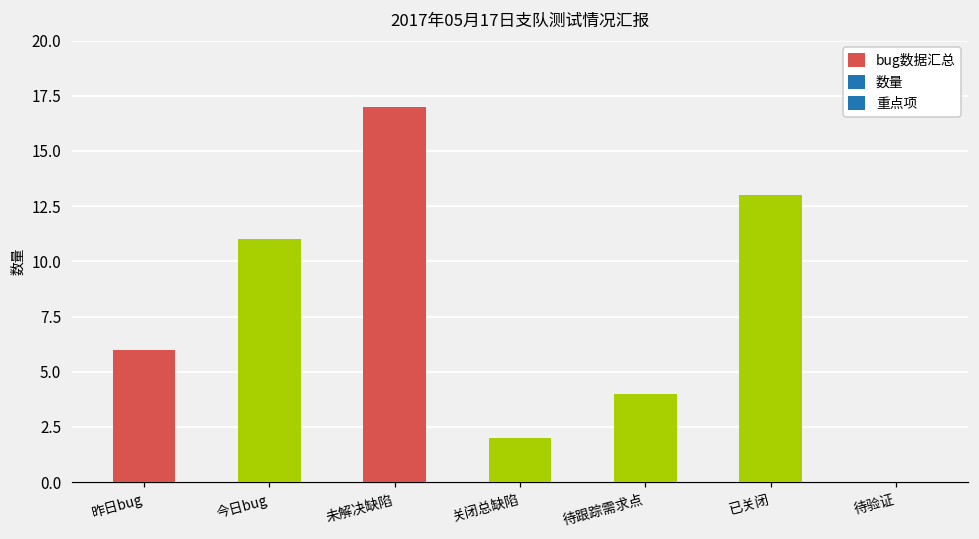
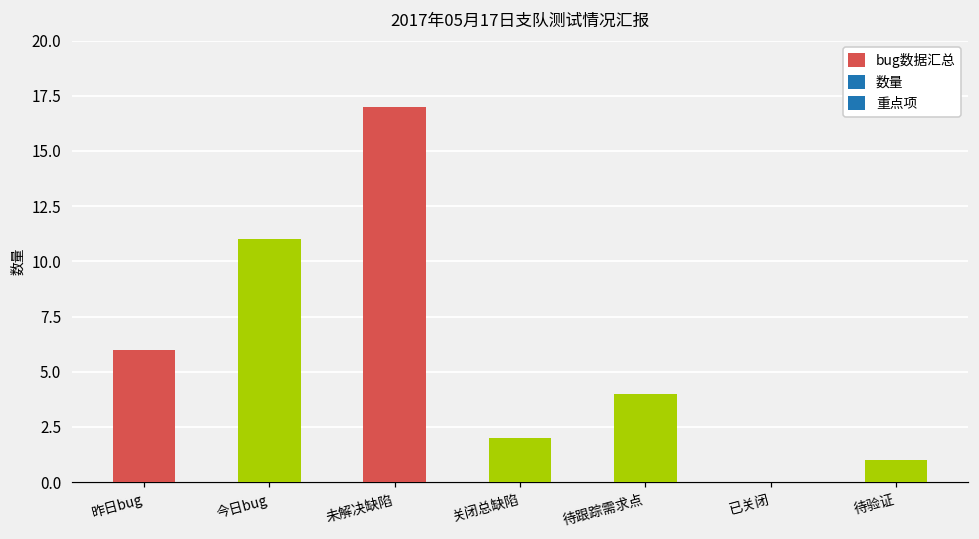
  {
    "昨日bug": 6,
    "今日bug": 11,
    "未解决缺陷": 17,
    "关闭总缺陷": 2,
    "待跟踪需求点": 4,
-   "已关闭": 13,
-   "待验证": 0
+   "已关闭": 0,
+   "待验证": 1
  }
